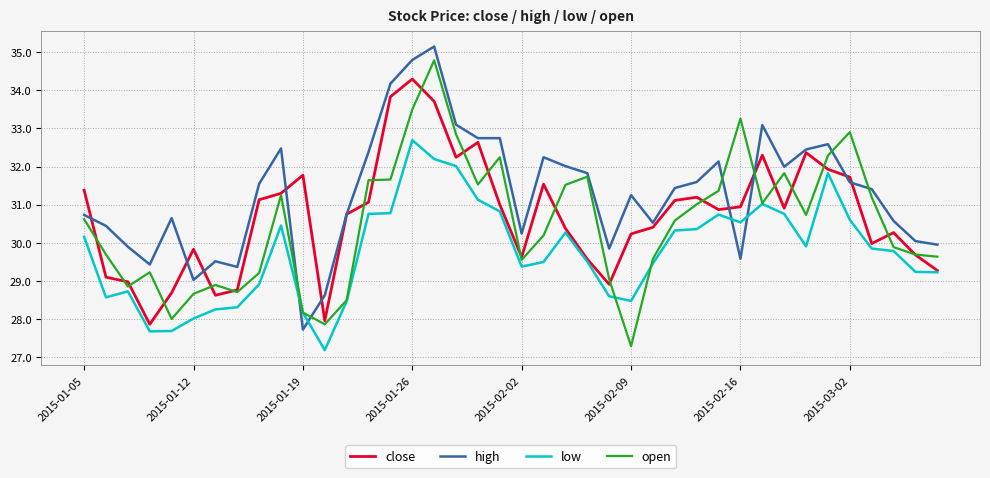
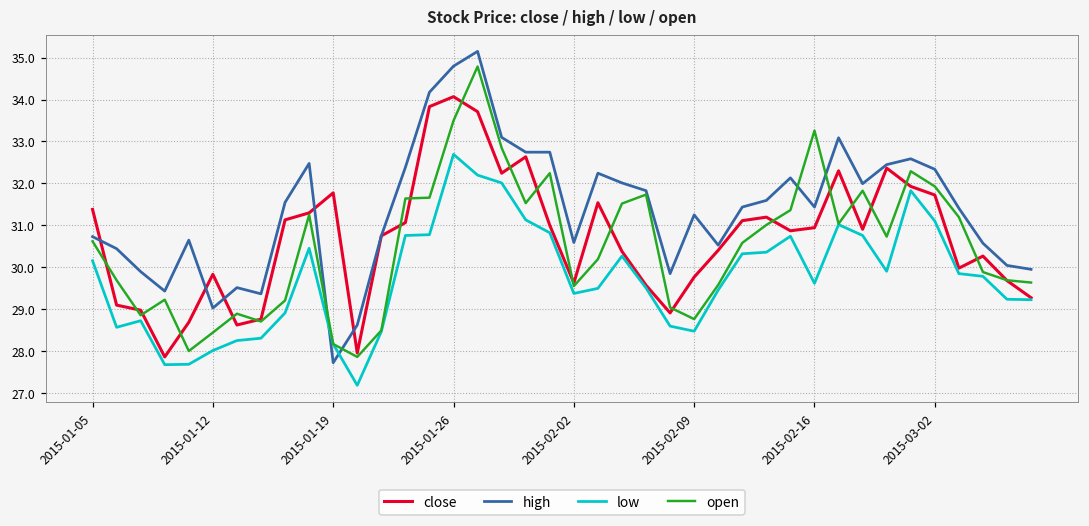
  {
    "close": {
      "2015-01-05": 31.4,
      "2015-01-12": 29.8,
      "2015-01-19": 31.8,
-     "2015-01-26": 34.3,
+     "2015-01-26": 34.1,
      "2015-02-02": 29.6,
-     "2015-02-09": 30.2,
+     "2015-02-09": 29.8,
      "2015-02-16": 30.9,
      "2015-03-02": 31.7
    },
    "high": {
      "2015-01-05": 30.7,
      "2015-01-12": 29.0,
      "2015-01-19": 27.7,
      "2015-01-26": 34.8,
-     "2015-02-02": 30.2,
+     "2015-02-02": 30.6,
      "2015-02-09": 31.3,
-     "2015-02-16": 29.6,
-     "2015-03-02": 31.6
+     "2015-02-16": 31.4,
+     "2015-03-02": 32.3
    },
    "low": {
      "2015-01-05": 30.2,
      "2015-01-12": 28.0,
      "2015-01-26": 32.7,
      "2015-02-02": 29.4,
      "2015-02-09": 28.5,
-     "2015-02-16": 30.5,
-     "2015-03-02": 30.6
+     "2015-02-16": 29.6,
+     "2015-03-02": 31.1
    },
    "open": {
      "2015-01-05": 30.6,
-     "2015-01-12": 28.7,
+     "2015-01-12": 28.4,
      "2015-01-26": 33.5,
      "2015-02-02": 29.6,
-     "2015-02-09": 27.3,
+     "2015-02-09": 28.8,
      "2015-02-16": 33.3,
-     "2015-03-02": 32.9
+     "2015-03-02": 31.9
    }
  }
